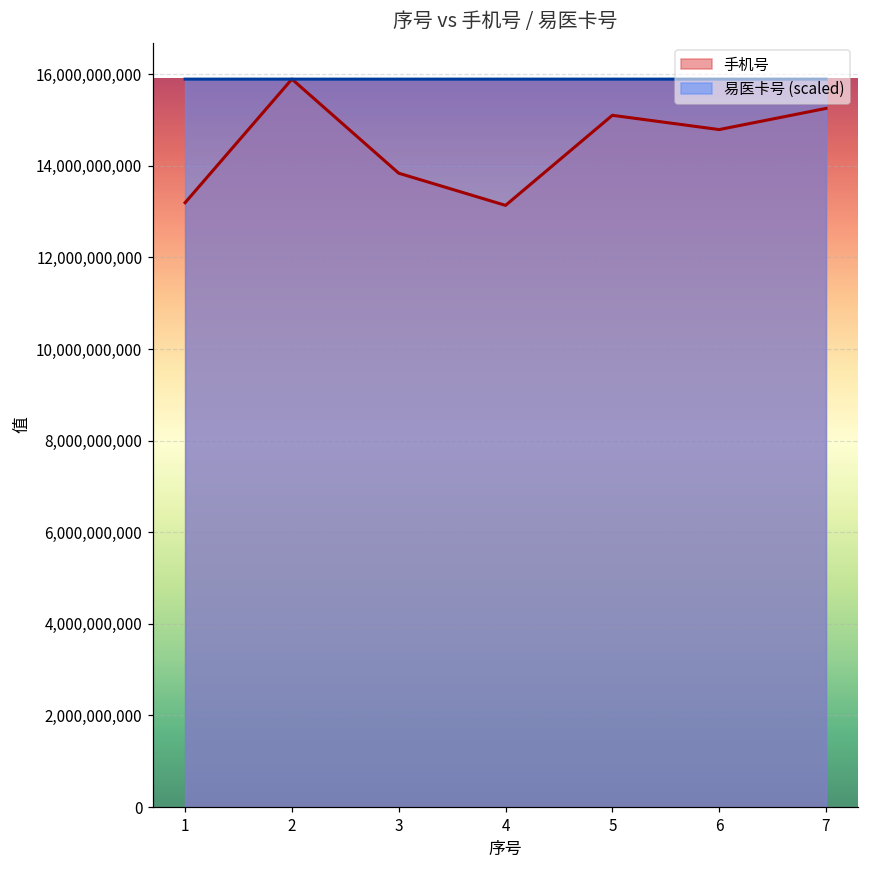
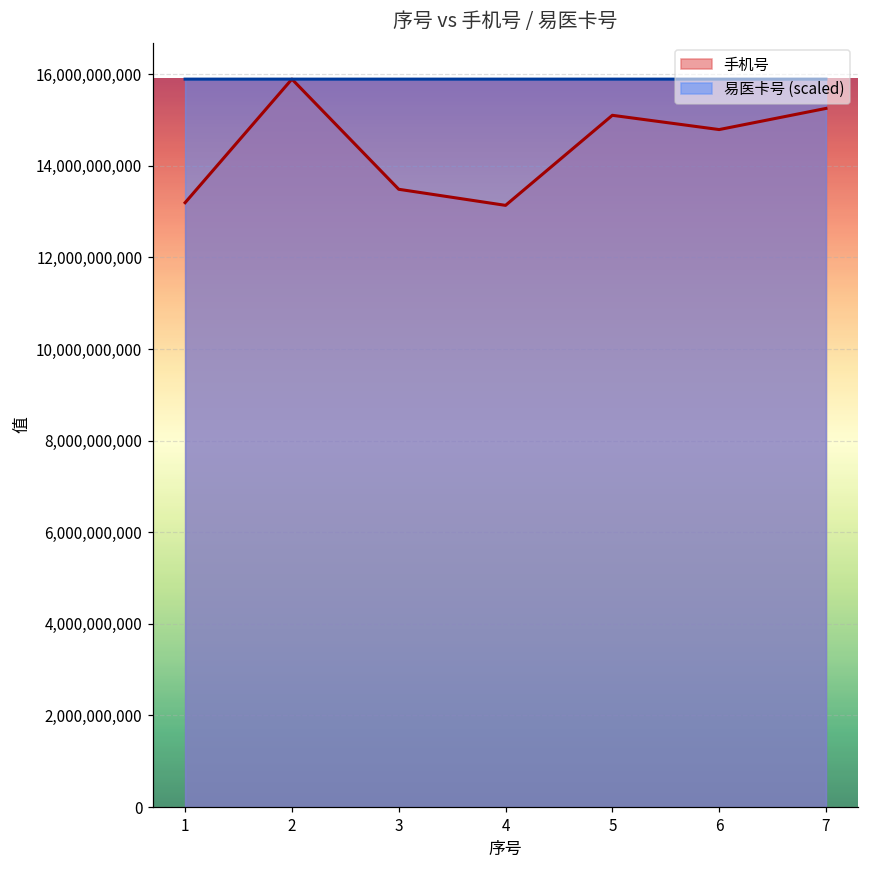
  {
    "手机号": {
      "1": "13,200,000,000",
-     "3": "13,800,000,000",
+     "3": "13,500,000,000",
      "4": "13,100,000,000",
      "5": "15,100,000,000",
      "6": "14,800,000,000",
      "7": "15,300,000,000"
    },
    "易医卡号 (scaled)": {
      "1": "15,900,000,000",
      "3": "15,900,000,000",
      "4": "15,900,000,000",
      "5": "15,900,000,000"
    }
  }
